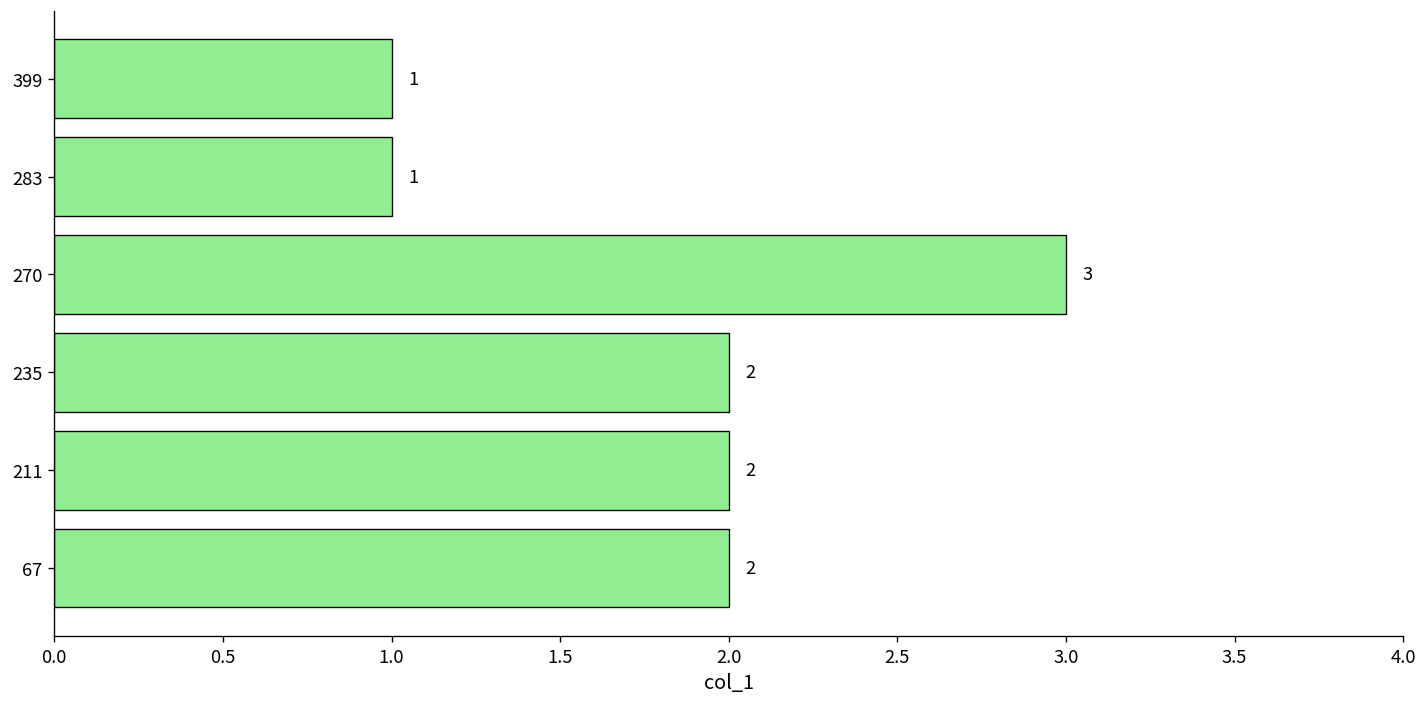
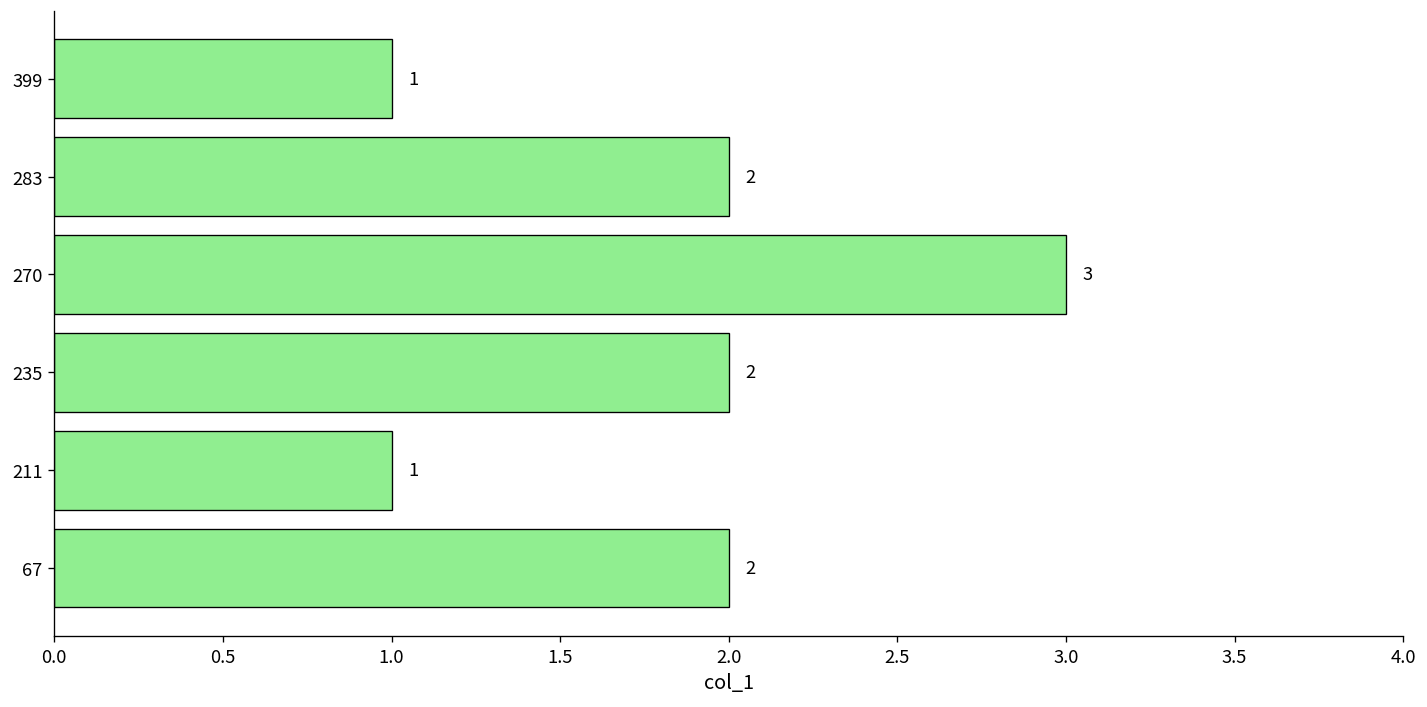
  {
    "399": 1,
-   "283": 1,
+   "283": 2,
    "270": 3,
    "235": 2,
-   "211": 2,
+   "211": 1,
    "67": 2
  }
